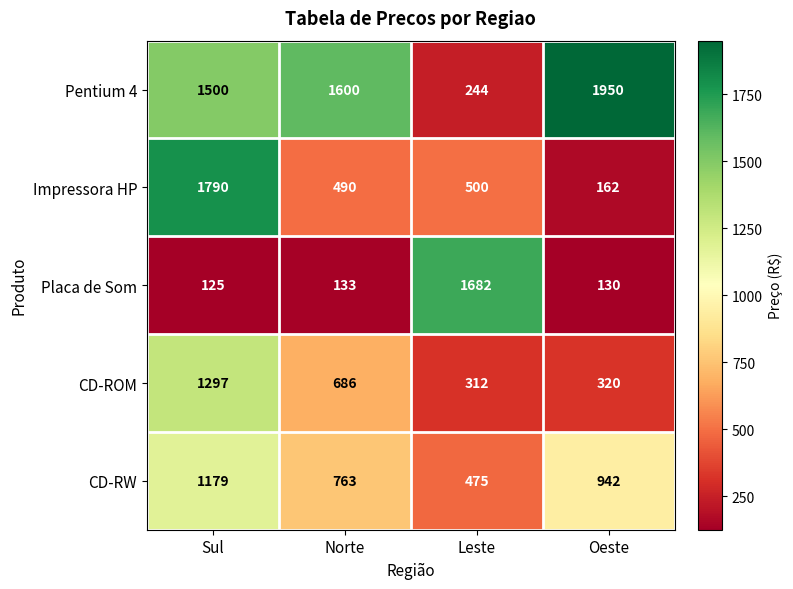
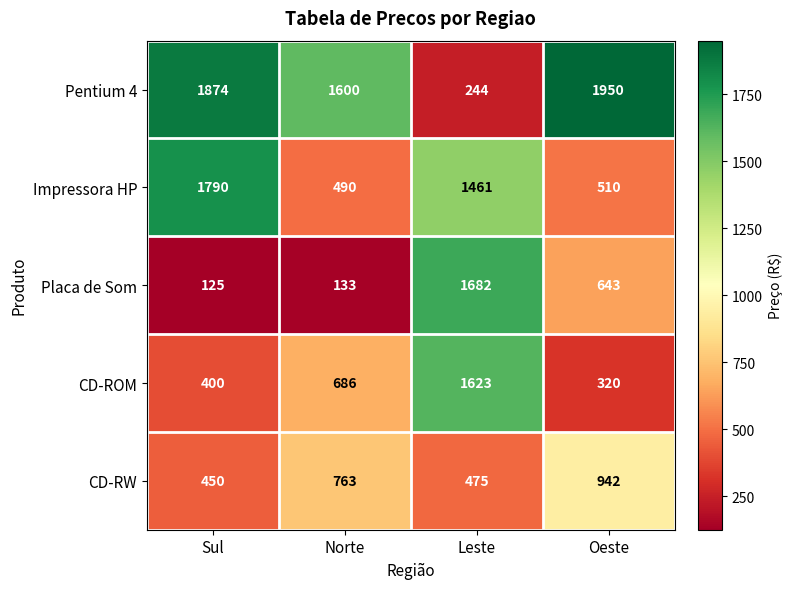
  {
    "Pentium 4": {
-     "Sul": 1500,
+     "Sul": 1874,
      "Norte": 1600,
      "Leste": 244,
      "Oeste": 1950
    },
    "Impressora HP": {
      "Sul": 1790,
      "Norte": 490,
-     "Leste": 500,
-     "Oeste": 162
+     "Leste": 1461,
+     "Oeste": 510
    },
    "Placa de Som": {
      "Sul": 125,
      "Norte": 133,
      "Leste": 1682,
-     "Oeste": 130
+     "Oeste": 643
    },
    "CD-ROM": {
-     "Sul": 1297,
+     "Sul": 400,
      "Norte": 686,
-     "Leste": 312,
+     "Leste": 1623,
      "Oeste": 320
    },
    "CD-RW": {
-     "Sul": 1179,
+     "Sul": 450,
      "Norte": 763,
      "Leste": 475,
      "Oeste": 942
    }
  }
